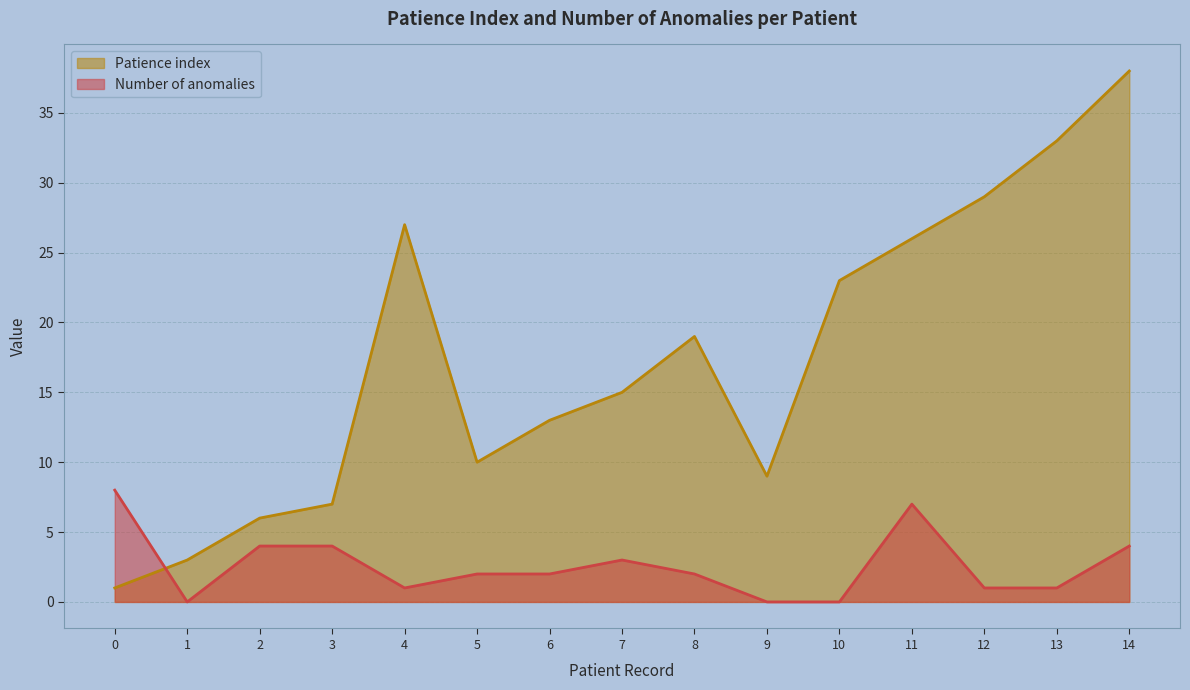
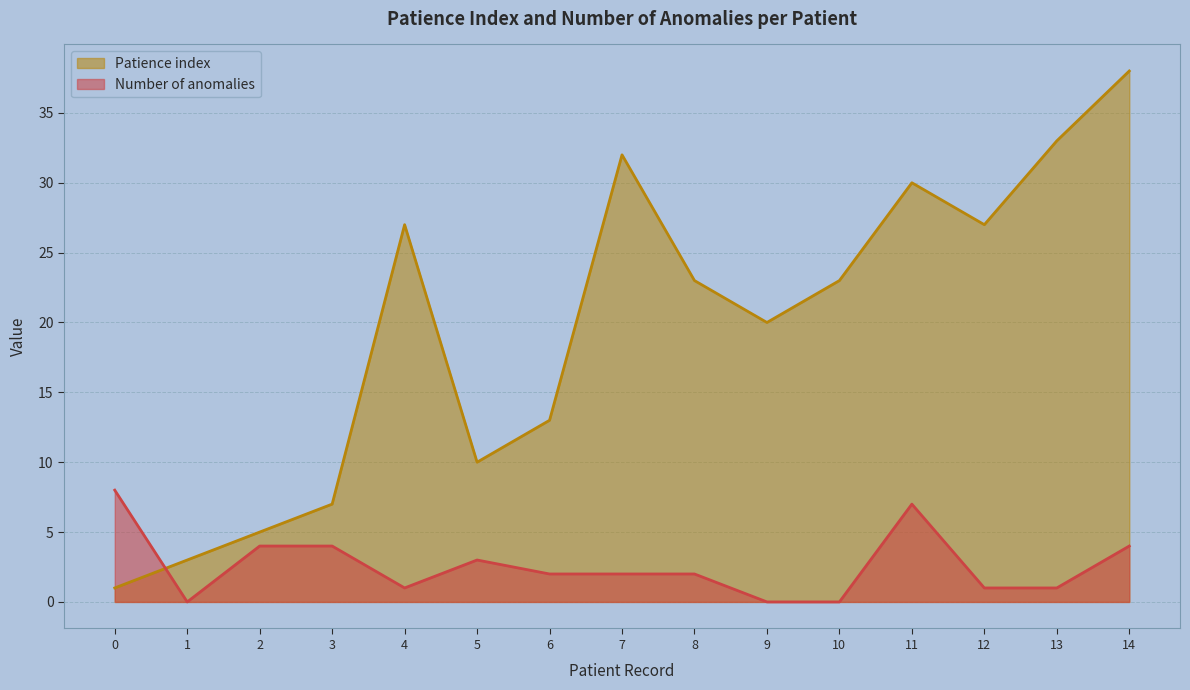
  {
    "Patience index": {
      "0": 1,
      "1": 3,
-     "2": 6,
+     "2": 5,
      "3": 7,
      "4": 27,
      "5": 10,
      "6": 13,
-     "7": 15,
-     "8": 19,
-     "9": 9,
+     "7": 32,
+     "8": 23,
+     "9": 20,
      "10": 23,
-     "11": 26,
-     "12": 29,
+     "11": 30,
+     "12": 27,
      "13": 33,
      "14": 38
    },
    "Number of anomalies": {
      "0": 8,
      "1": 0,
      "2": 4,
      "3": 4,
      "4": 1,
-     "5": 2,
+     "5": 3,
      "6": 2,
-     "7": 3,
+     "7": 2,
      "8": 2,
      "9": 0,
      "10": 0,
      "11": 7,
      "12": 1,
      "13": 1,
      "14": 4
    }
  }
